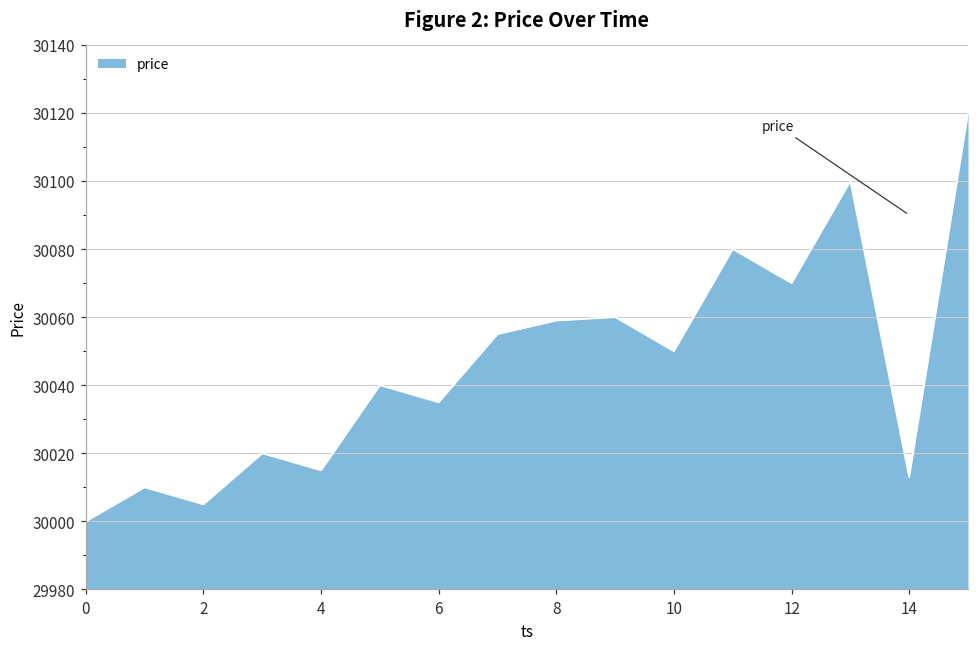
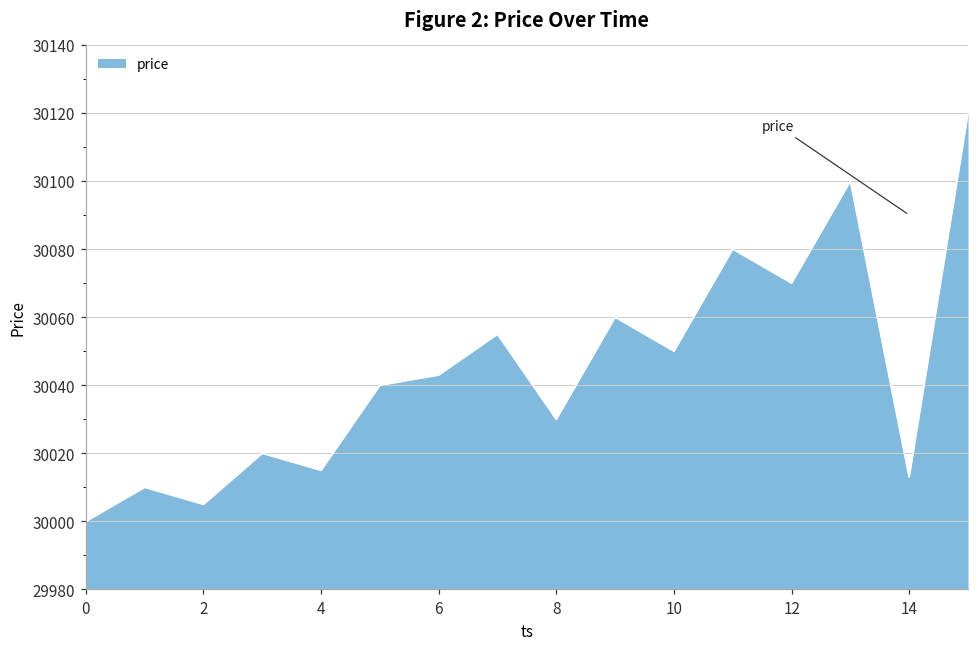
  {
    "0": 30000,
    "2": 30005,
    "4": 30015,
-   "6": 30035,
-   "8": 30059,
+   "6": 30043,
+   "8": 30030,
    "10": 30050,
    "12": 30070,
    "14": 30013
  }
